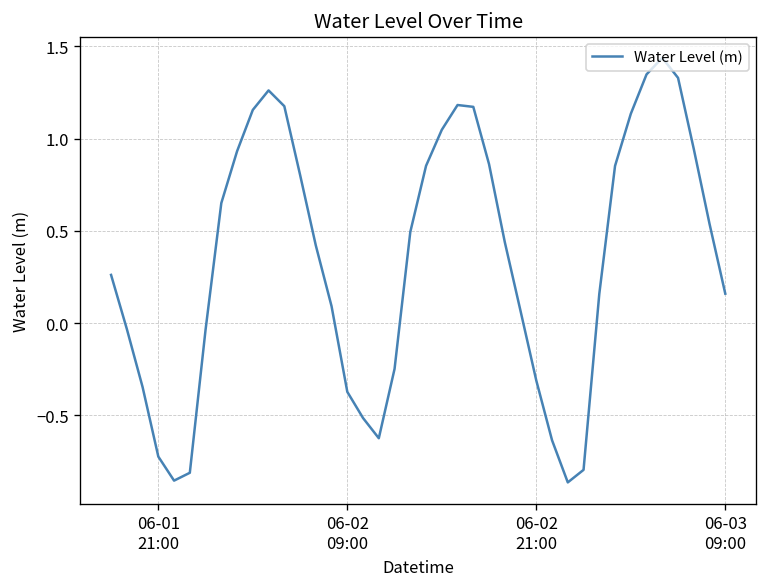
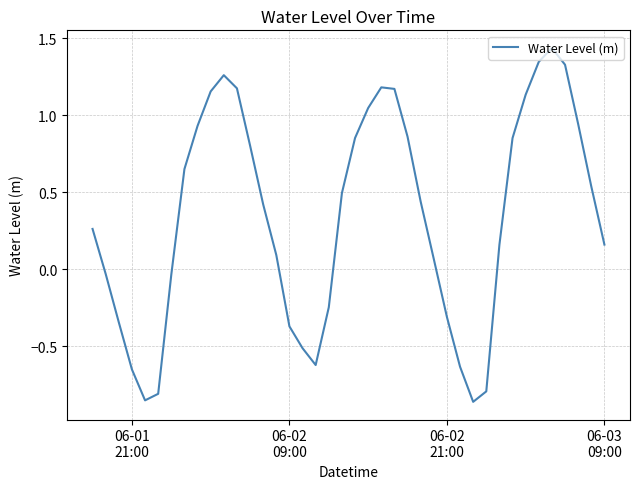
  {
-   "06-01 21:00": -0.72,
+   "06-01 21:00": -0.65,
    "06-02 09:00": -0.37,
    "06-02 21:00": -0.31,
    "06-03 09:00": 0.16
  }
